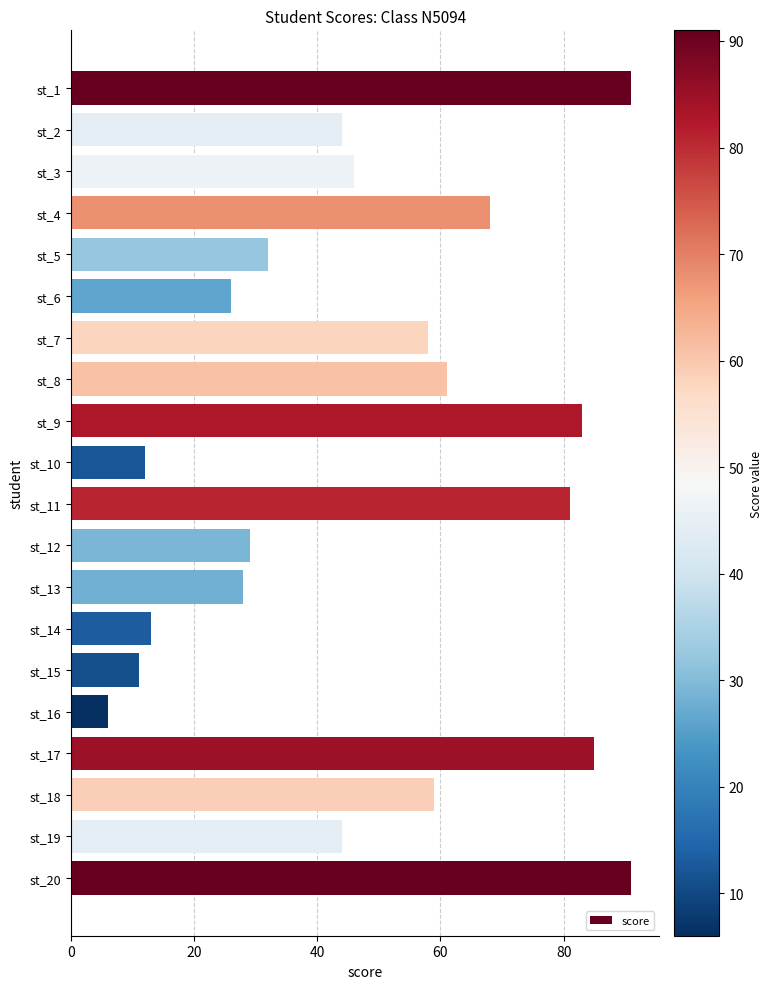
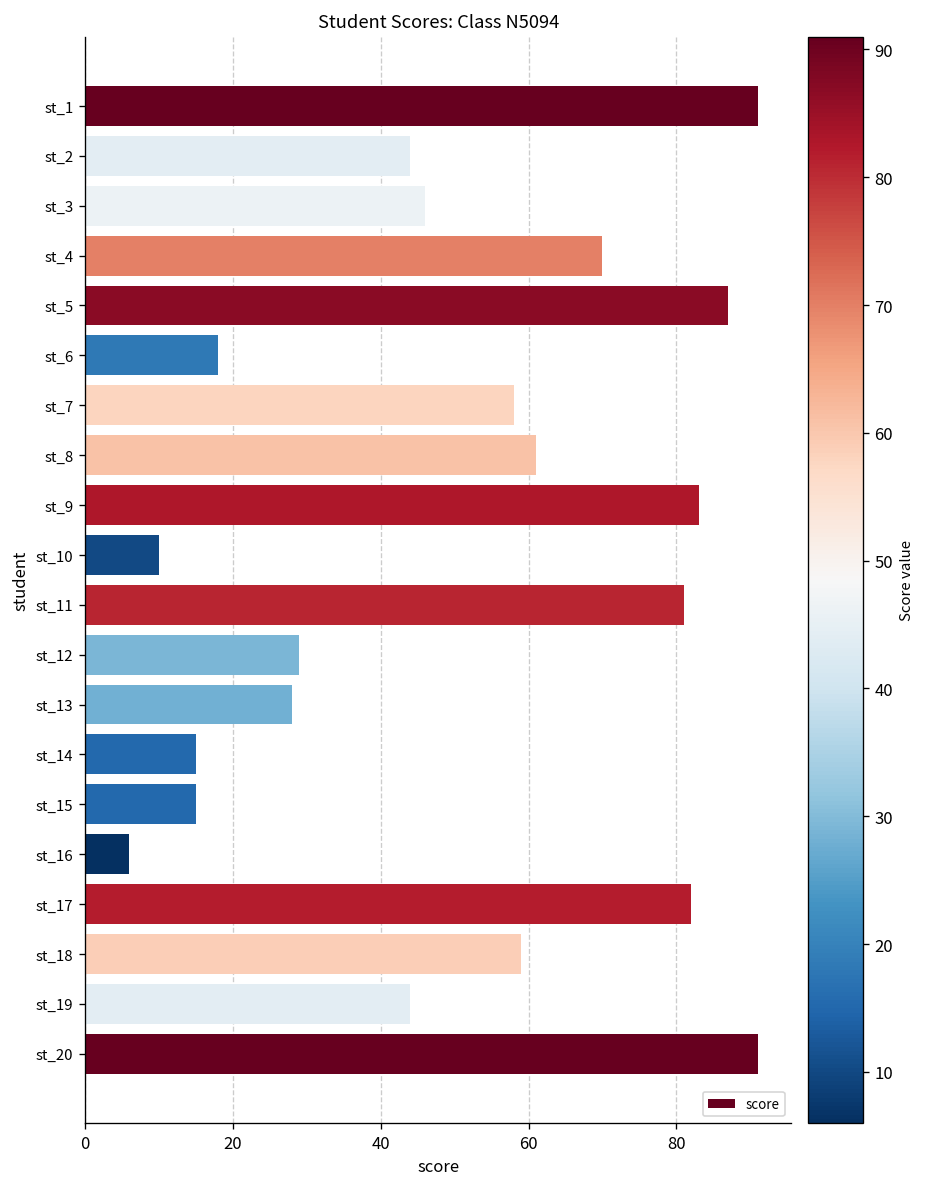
  {
    "st_1": 91,
    "st_2": 44,
    "st_3": 46,
-   "st_4": 68,
-   "st_5": 32,
-   "st_6": 26,
+   "st_4": 70,
+   "st_5": 87,
+   "st_6": 18,
    "st_7": 58,
    "st_8": 61,
    "st_9": 83,
-   "st_10": 12,
+   "st_10": 10,
    "st_11": 81,
    "st_12": 29,
    "st_13": 28,
-   "st_14": 13,
-   "st_15": 11,
+   "st_14": 15,
+   "st_15": 15,
    "st_16": 6,
-   "st_17": 85,
+   "st_17": 82,
    "st_18": 59,
    "st_19": 44,
    "st_20": 91
  }
